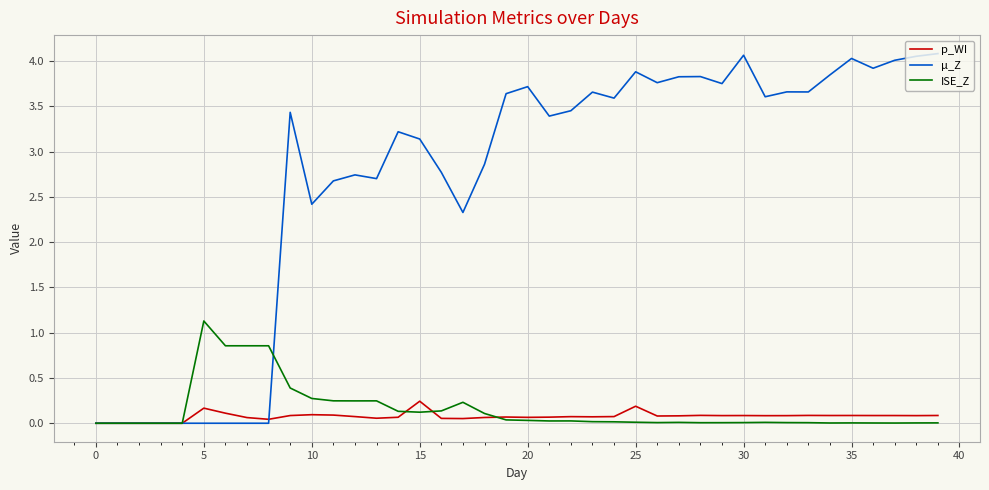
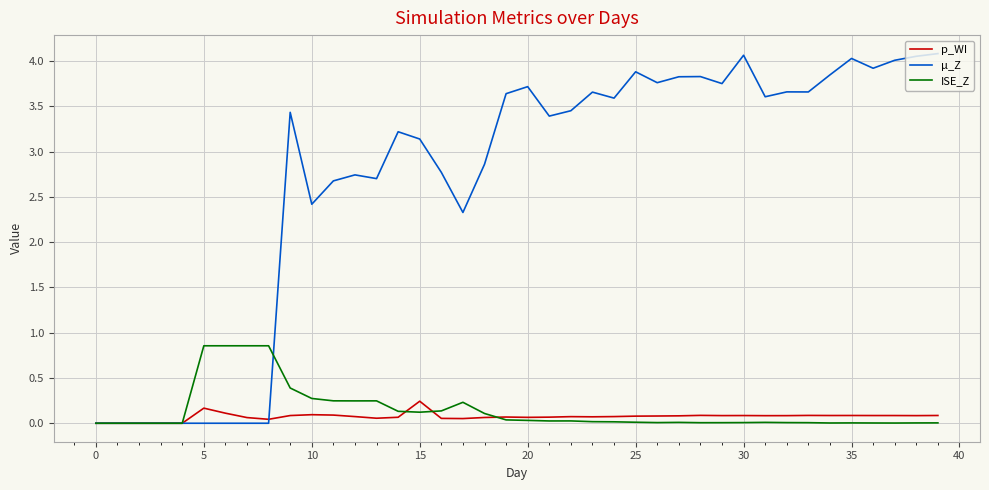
  {
    "p_WI": {
      "5": 0.2,
      "10": 0.1,
      "15": 0.2,
      "20": 0.1,
-     "25": 0.2,
+     "25": 0.1,
      "30": 0.1,
      "35": 0.1
    },
    "µ_Z": {
      "5": 0.0,
      "10": 2.4,
      "15": 3.1,
      "20": 3.7,
      "25": 3.9,
      "30": 4.1,
      "35": 4.0
    },
    "ISE_Z": {
-     "5": 1.1,
+     "5": 0.9,
      "10": 0.3,
      "15": 0.1,
      "20": 0.0,
      "25": 0.0,
      "30": 0.0,
      "35": 0.0
    }
  }
